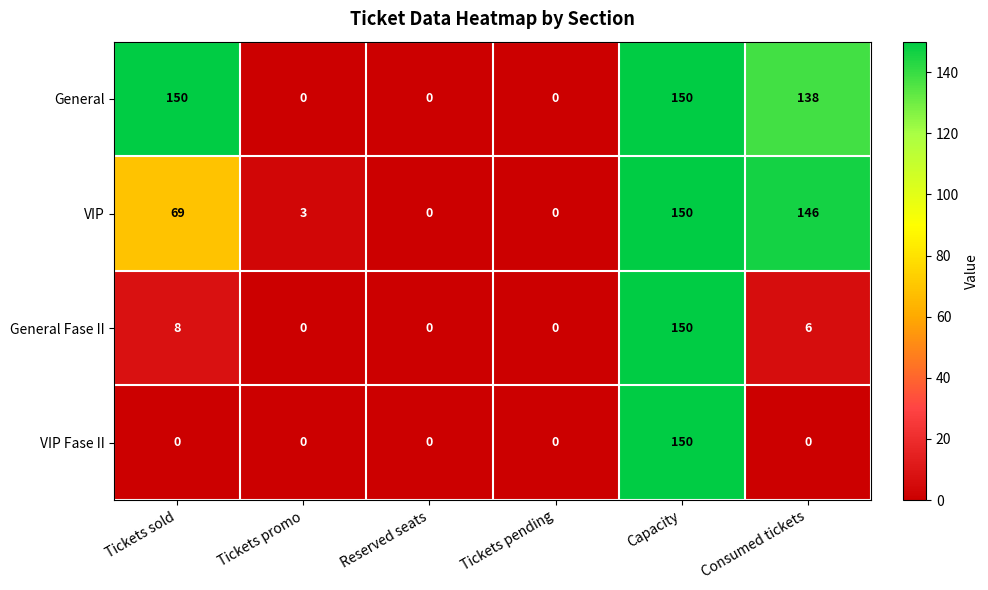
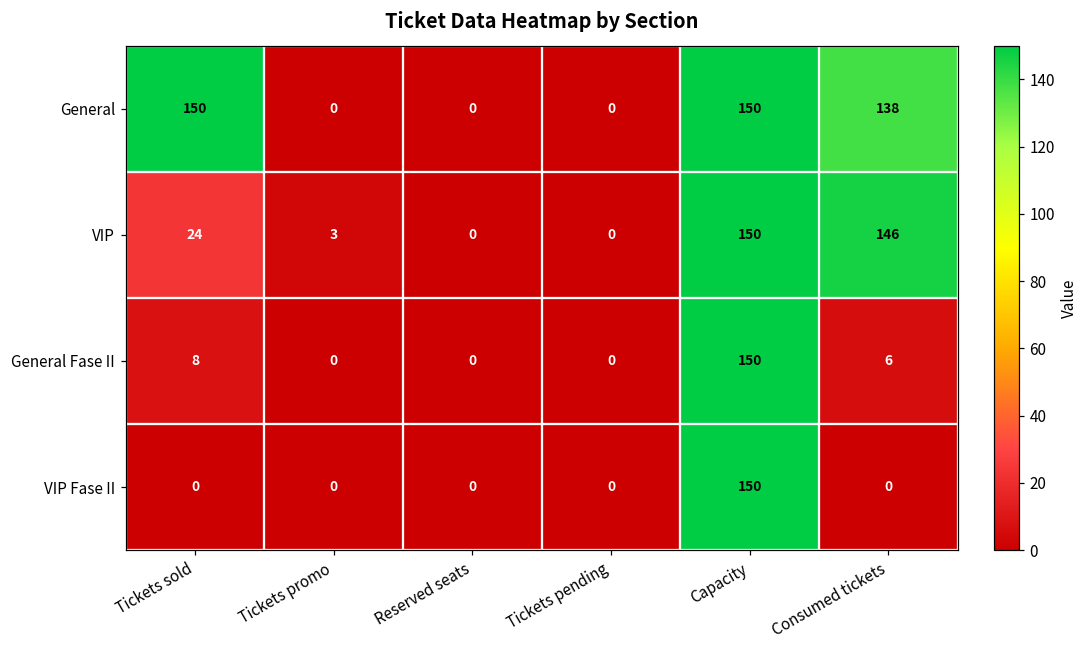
  {
    "General": {
      "Tickets sold": 150,
      "Tickets promo": 0,
      "Reserved seats": 0,
      "Tickets pending": 0,
      "Capacity": 150,
      "Consumed tickets": 138
    },
    "VIP": {
-     "Tickets sold": 69,
+     "Tickets sold": 24,
      "Tickets promo": 3,
      "Reserved seats": 0,
      "Tickets pending": 0,
      "Capacity": 150,
      "Consumed tickets": 146
    },
    "General Fase II": {
      "Tickets sold": 8,
      "Tickets promo": 0,
      "Reserved seats": 0,
      "Tickets pending": 0,
      "Capacity": 150,
      "Consumed tickets": 6
    },
    "VIP Fase II": {
      "Tickets sold": 0,
      "Tickets promo": 0,
      "Reserved seats": 0,
      "Tickets pending": 0,
      "Capacity": 150,
      "Consumed tickets": 0
    }
  }
